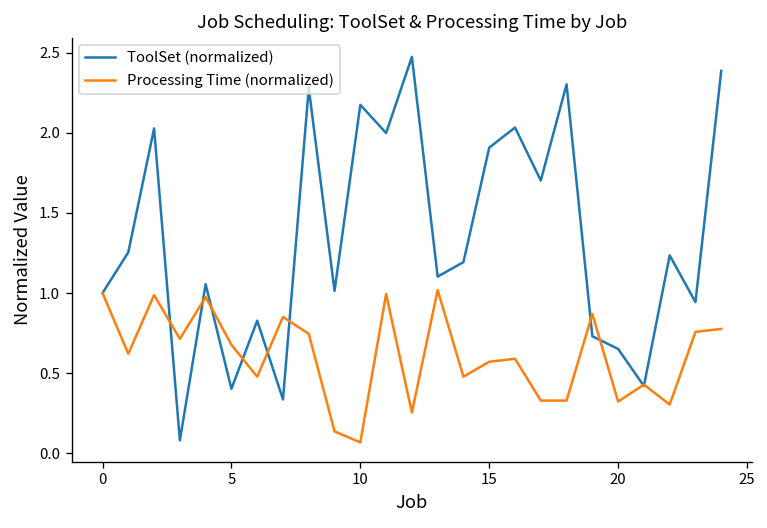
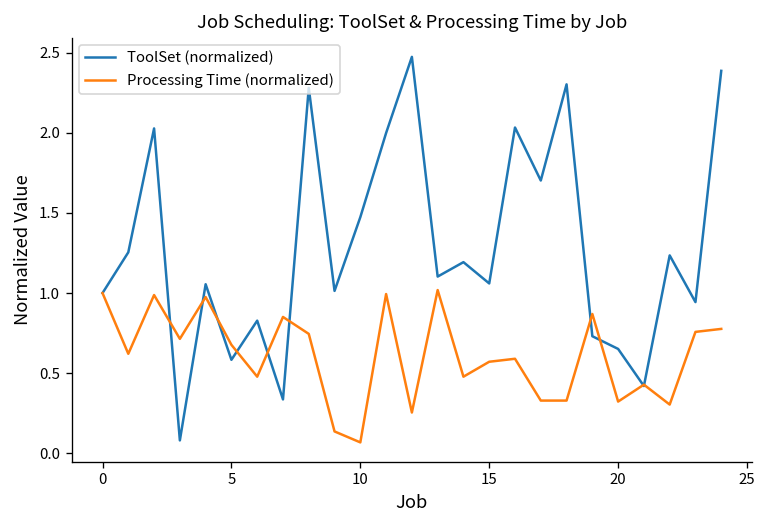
  {
    "ToolSet (normalized)": {
-     "5": 0.40,
-     "10": 2.17,
-     "15": 1.91,
+     "5": 0.58,
+     "10": 1.47,
+     "15": 1.06,
      "20": 0.65
    },
    "Processing Time (normalized)": {
      "5": 0.68,
      "10": 0.07,
      "15": 0.57,
      "20": 0.32
    }
  }
